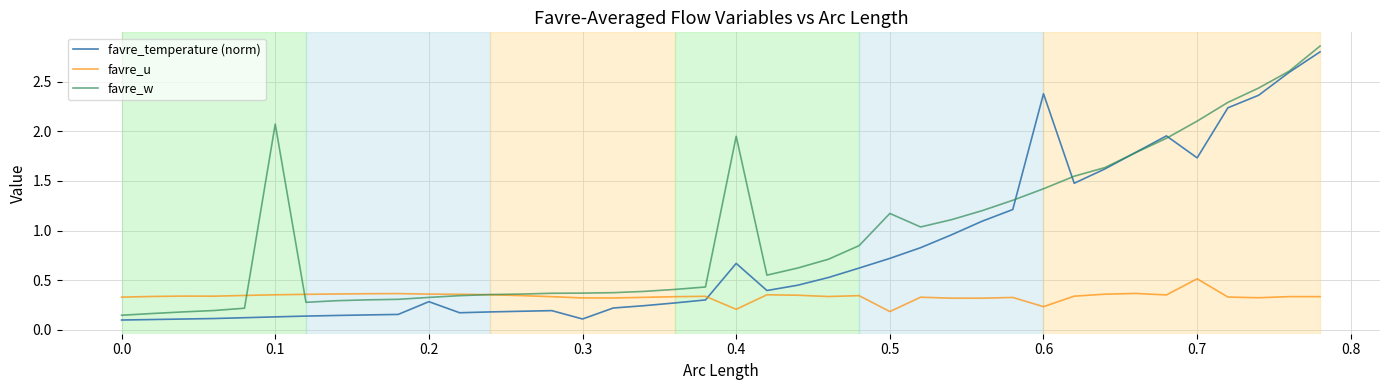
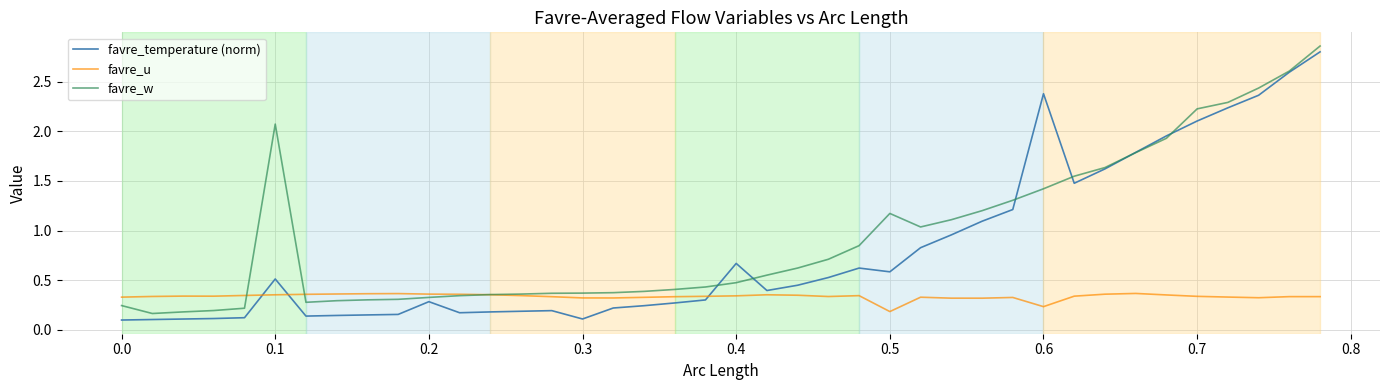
  {
    "favre_temperature (norm)": {
      "0.0": 0.1,
-     "0.1": 0.1,
+     "0.1": 0.5,
      "0.2": 0.3,
      "0.3": 0.1,
      "0.4": 0.7,
-     "0.5": 0.7,
+     "0.5": 0.6,
      "0.6": 2.4,
-     "0.7": 1.7
+     "0.7": 2.1
    },
    "favre_u": {
      "0.0": 0.3,
      "0.1": 0.4,
      "0.2": 0.4,
      "0.3": 0.3,
-     "0.4": 0.2,
+     "0.4": 0.3,
      "0.5": 0.2,
      "0.6": 0.2,
-     "0.7": 0.5
+     "0.7": 0.3
    },
    "favre_w": {
-     "0.0": 0.1,
+     "0.0": 0.2,
      "0.1": 2.1,
      "0.2": 0.3,
      "0.3": 0.4,
-     "0.4": 1.9,
+     "0.4": 0.5,
      "0.5": 1.2,
      "0.6": 1.4,
-     "0.7": 2.1
+     "0.7": 2.2
    }
  }
